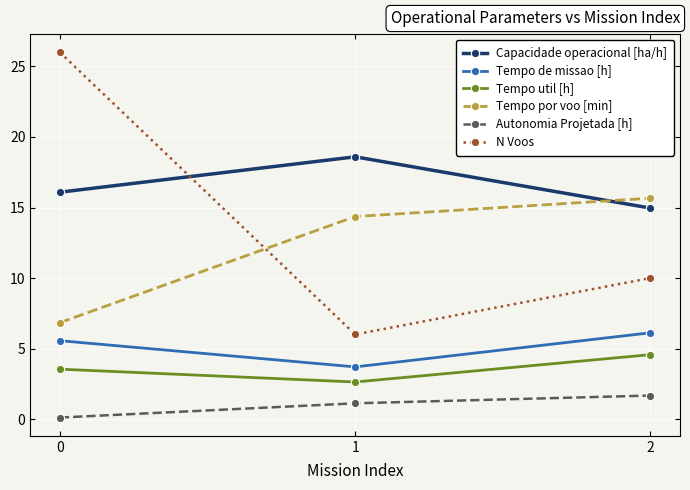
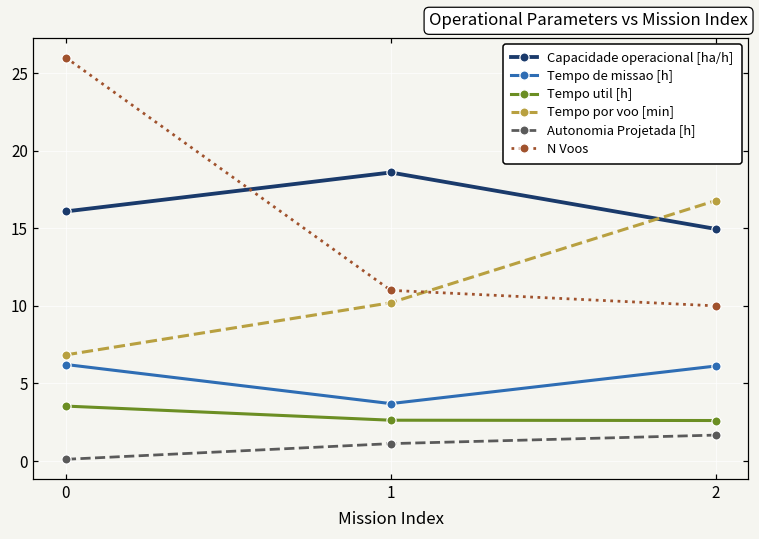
  {
    "Capacidade operacional [ha/h]": {
      "0": 16.1,
      "1": 18.6,
      "2": 15.0
    },
    "Tempo de missao [h]": {
-     "0": 5.6,
+     "0": 6.2,
      "1": 3.7,
      "2": 6.1
    },
    "Tempo util [h]": {
      "0": 3.5,
      "1": 2.6,
-     "2": 4.6
+     "2": 2.6
    },
    "Tempo por voo [min]": {
      "0": 6.8,
-     "1": 14.4,
-     "2": 15.7
+     "1": 10.2,
+     "2": 16.8
    },
    "Autonomia Projetada [h]": {
      "0": 0.1,
      "1": 1.1,
      "2": 1.7
    },
    "N Voos": {
      "0": 26,
-     "1": 6,
+     "1": 11,
      "2": 10
    }
  }
